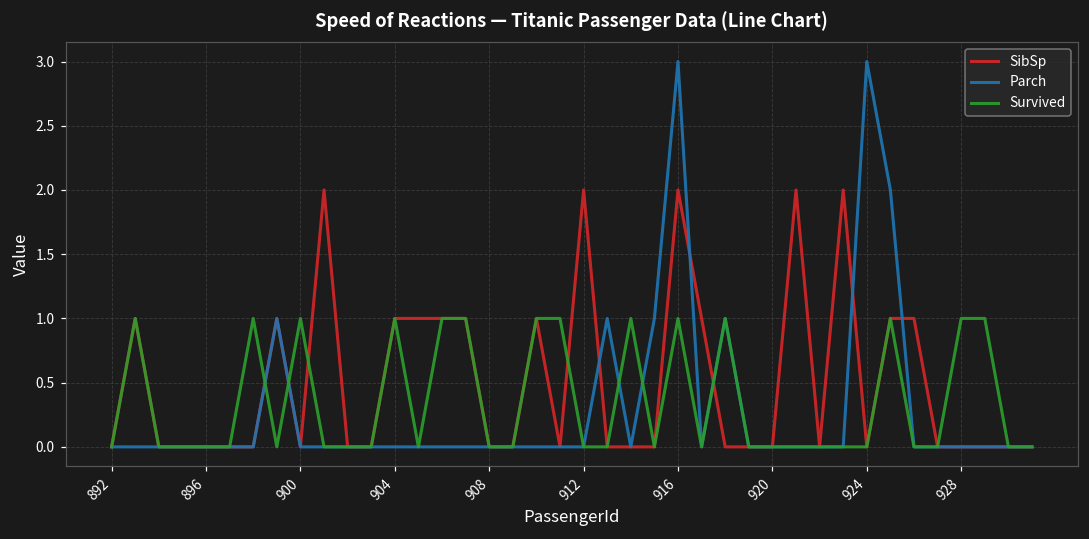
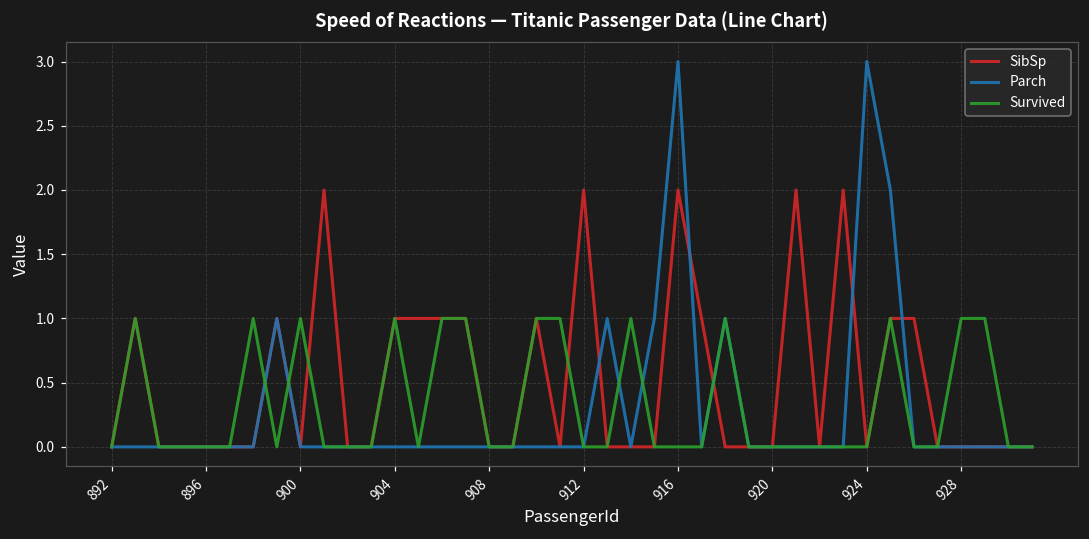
  {
    "SibSp": {
      "912": 2,
      "916": 2
    },
    "Parch": {
      "904": 0,
      "916": 3,
      "924": 3
    },
    "Survived": {
      "900": 1,
-     "916": 1,
+     "916": 0,
      "928": 1
    }
  }
